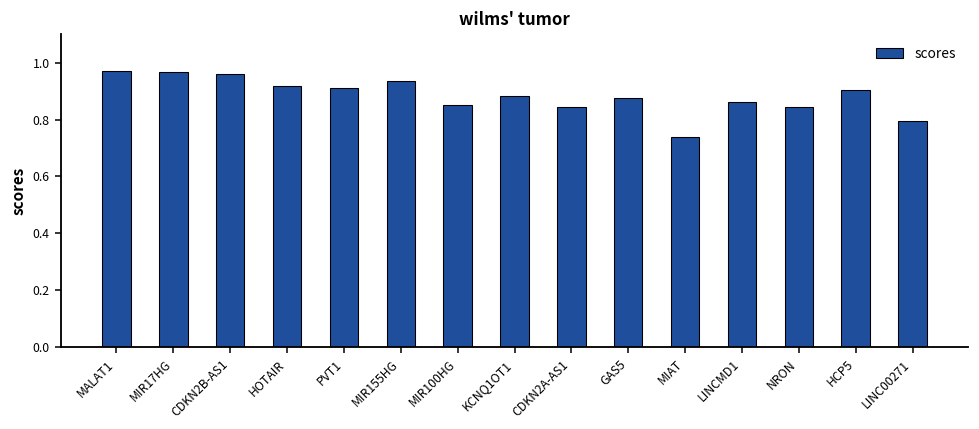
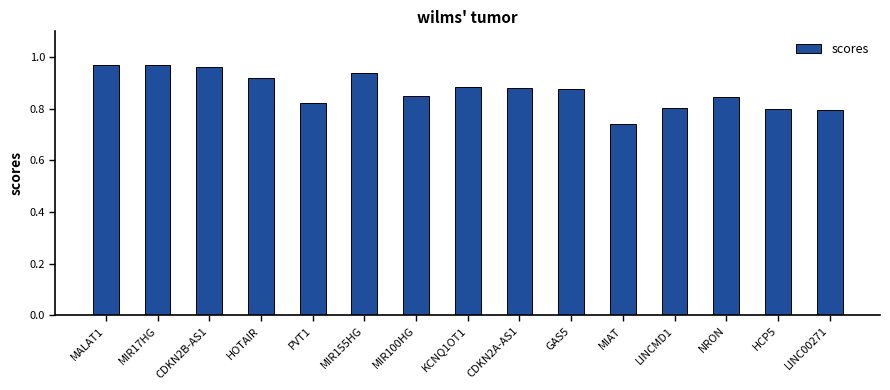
  {
    "MALAT1": 0.97,
    "MIR17HG": 0.97,
    "CDKN2B-AS1": 0.96,
    "HOTAIR": 0.92,
-   "PVT1": 0.91,
+   "PVT1": 0.82,
    "MIR155HG": 0.94,
    "MIR100HG": 0.85,
    "KCNQ1OT1": 0.88,
-   "CDKN2A-AS1": 0.85,
+   "CDKN2A-AS1": 0.88,
    "GAS5": 0.88,
    "MIAT": 0.74,
-   "LINCMD1": 0.86,
+   "LINCMD1": 0.80,
    "NRON": 0.85,
-   "HCP5": 0.91,
+   "HCP5": 0.80,
    "LINC00271": 0.79
  }
